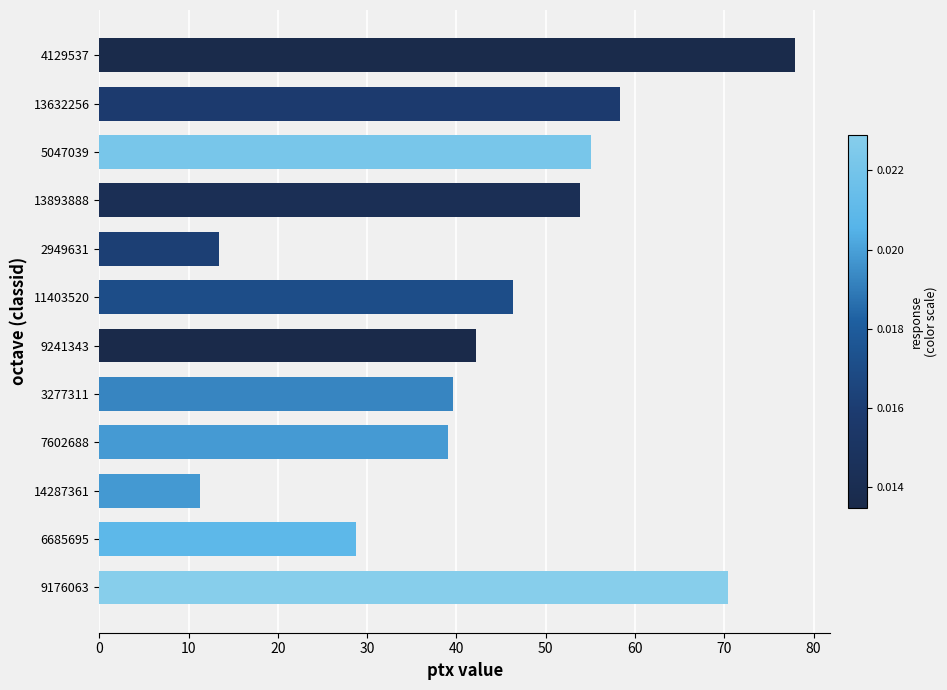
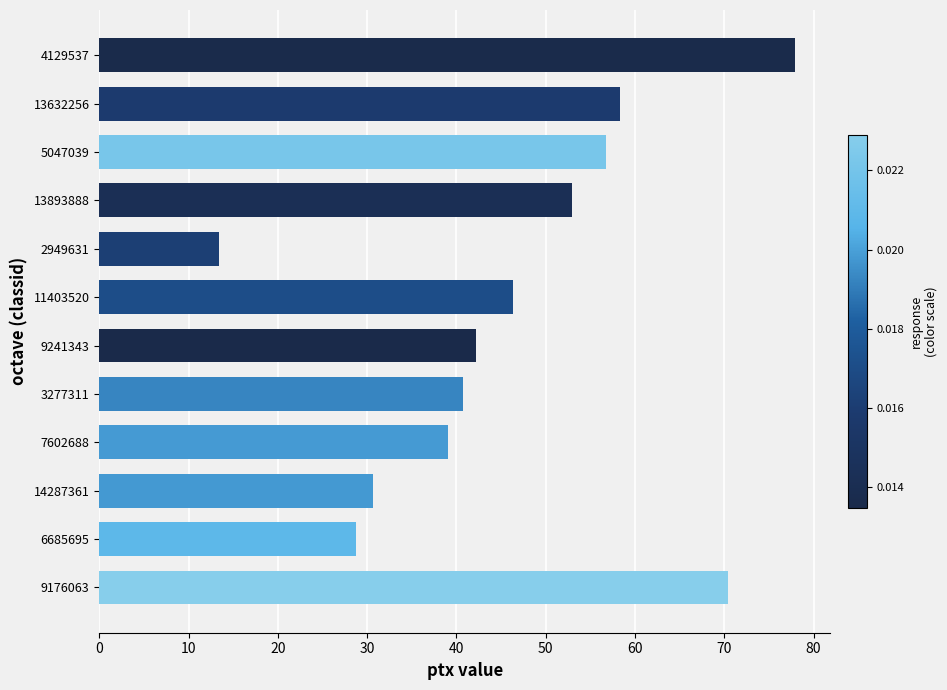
  {
    "4129537": 78,
    "13632256": 58,
-   "5047039": 55,
-   "13893888": 54,
+   "5047039": 57,
+   "13893888": 53,
    "2949631": 13,
    "11403520": 46,
    "9241343": 42,
-   "3277311": 40,
+   "3277311": 41,
    "7602688": 39,
-   "14287361": 11,
+   "14287361": 31,
    "6685695": 29,
    "9176063": 70
  }
